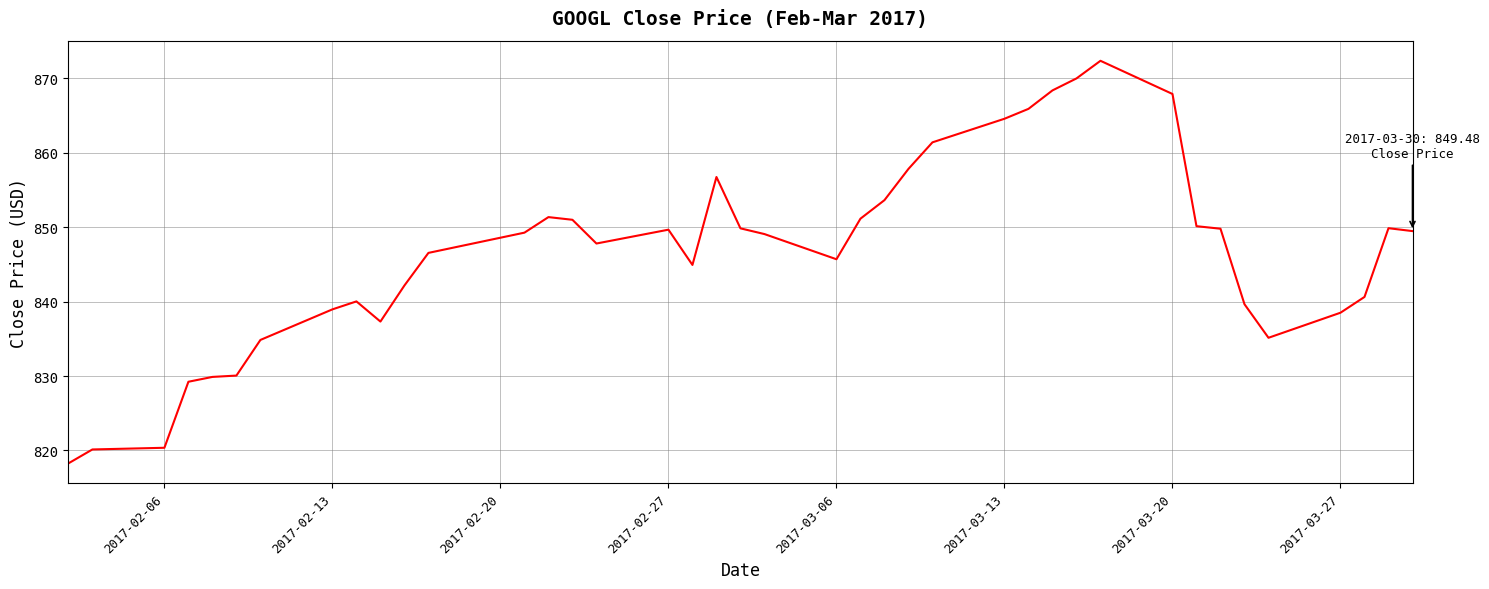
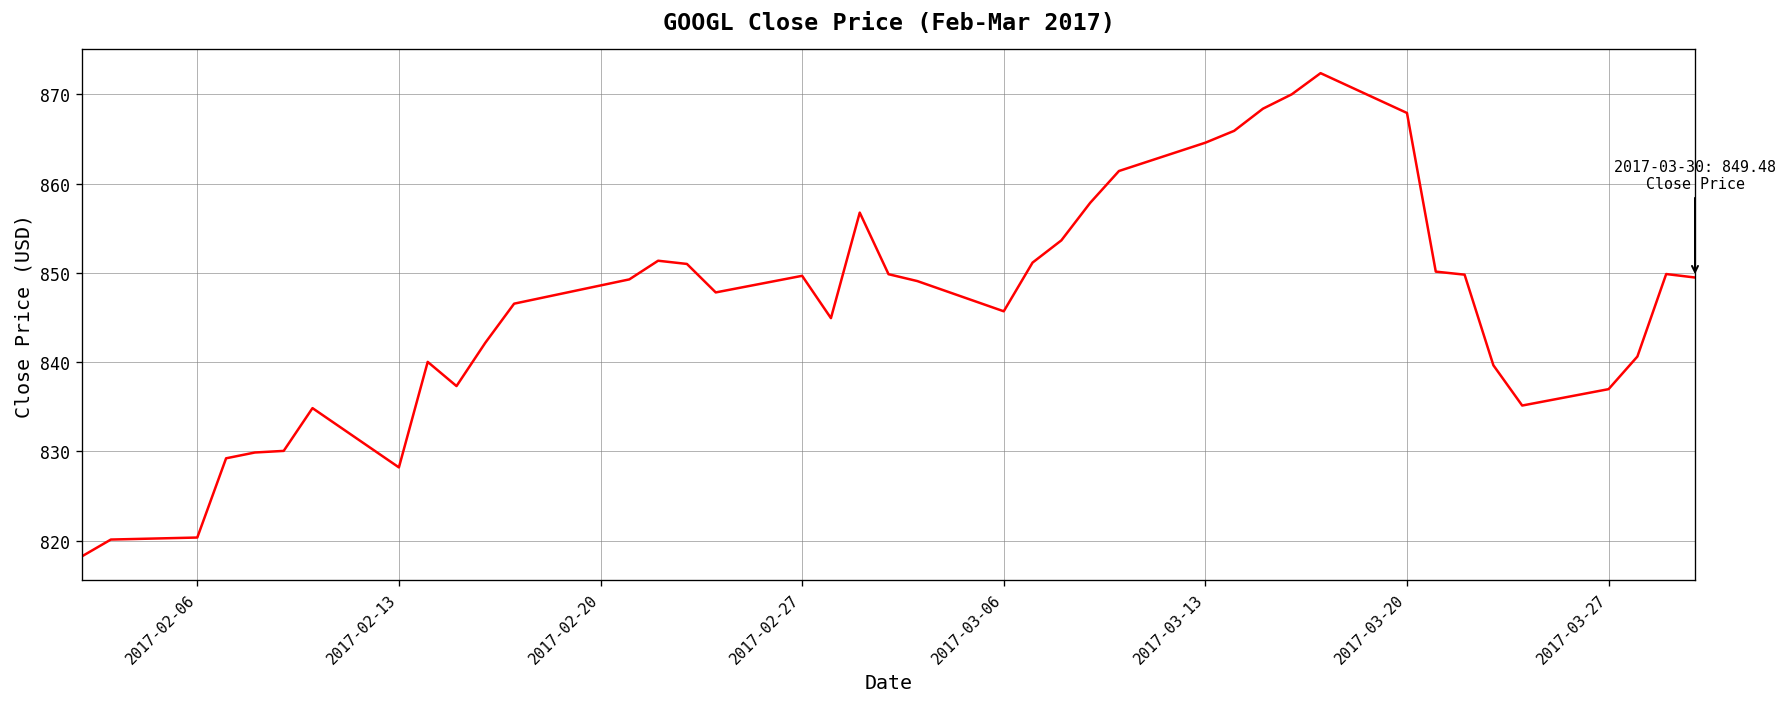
  {
    "2017-02-06": 820,
-   "2017-02-13": 839,
+   "2017-02-13": 828,
    "2017-02-27": 850,
    "2017-03-06": 846,
    "2017-03-13": 865,
    "2017-03-20": 868,
-   "2017-03-27": 839
+   "2017-03-27": 837
  }
